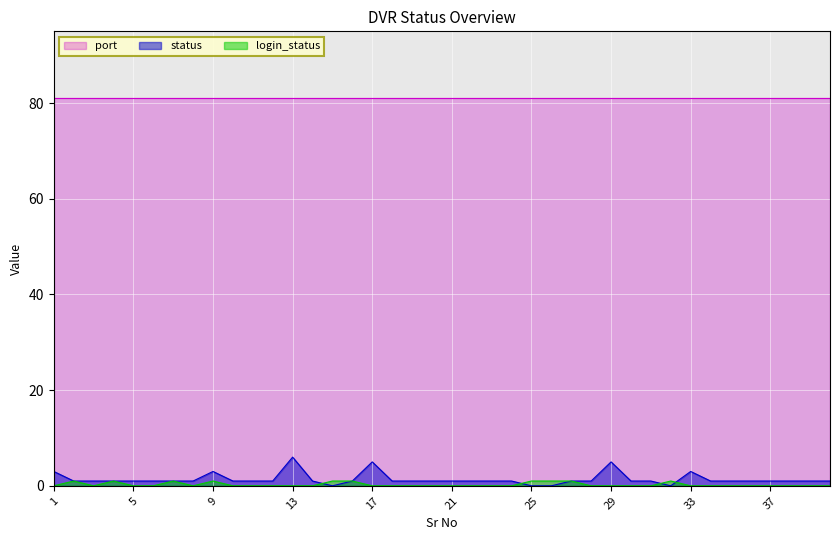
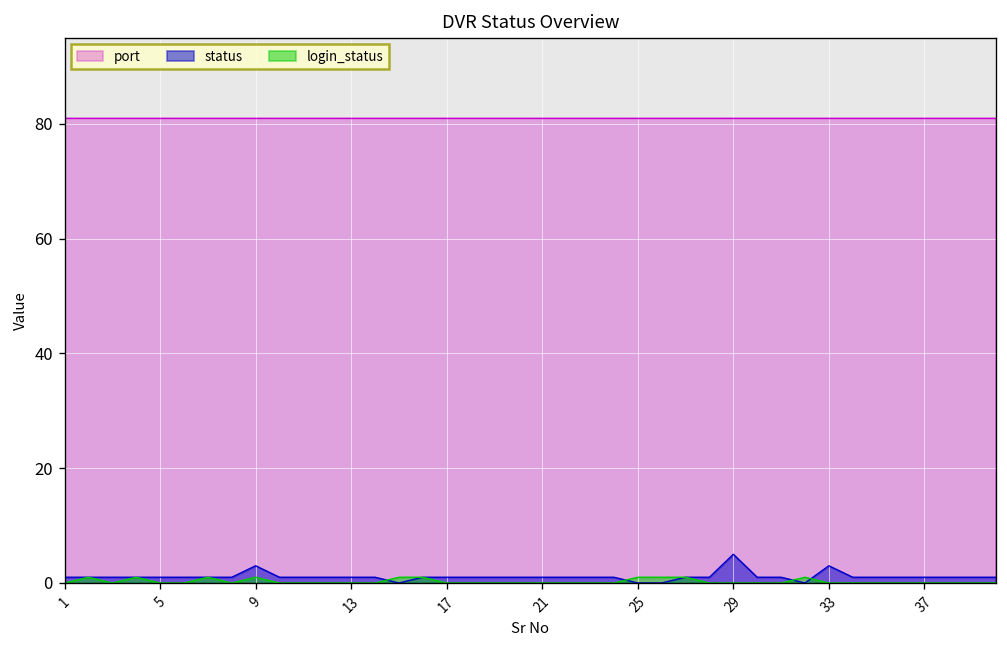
  {
    "port": {
      "1": 81,
      "5": 81,
      "9": 81,
      "13": 81,
      "17": 81,
      "21": 81,
      "25": 81,
      "29": 81,
      "33": 81,
      "37": 81
    },
    "status": {
-     "1": 3,
+     "1": 1,
      "5": 1,
      "9": 3,
-     "13": 6,
-     "17": 5,
+     "13": 1,
+     "17": 1,
      "21": 1,
      "25": 0,
      "29": 5,
      "33": 3,
      "37": 1
    },
    "login_status": {
      "1": 0,
      "5": 0,
      "9": 1,
      "13": 0,
      "17": 0,
      "21": 0,
      "25": 1,
      "29": 0,
      "33": 0,
      "37": 0
    }
  }
